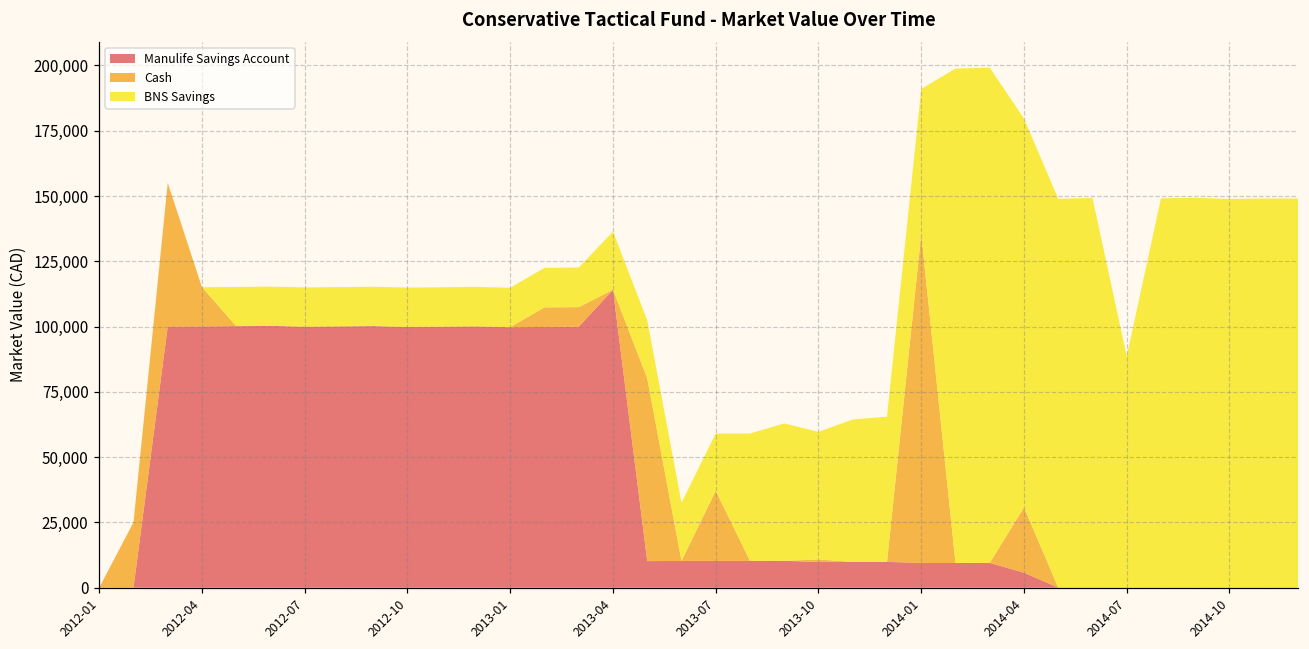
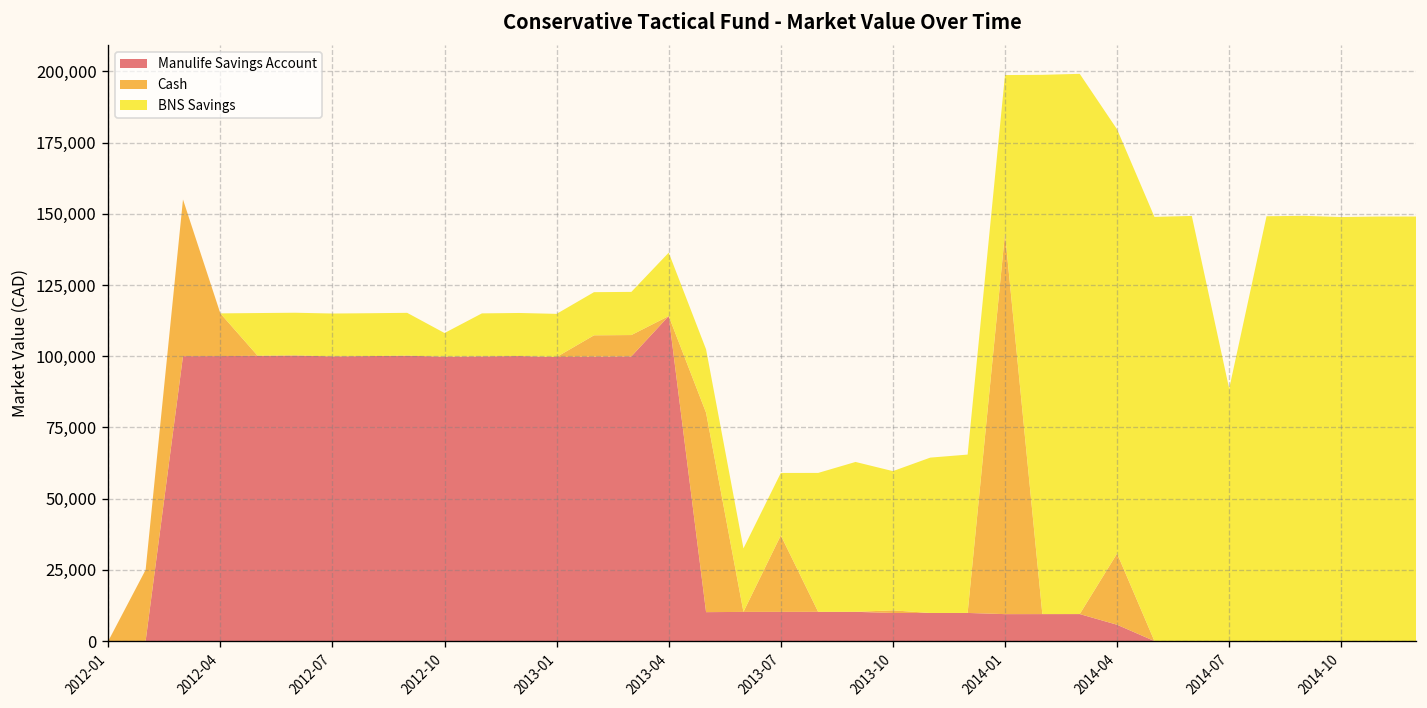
  {
    "Manulife Savings Account": {
      "2012-04": "100,000",
      "2013-07": "10,000",
      "2014-01": "9,000",
      "2014-04": "6,000"
    },
    "Cash": {
      "2013-07": "27,000",
-     "2014-01": "126,000",
+     "2014-01": "134,000",
      "2014-04": "25,000"
    },
    "BNS Savings": {
      "2012-07": "15,000",
-     "2012-10": "15,000",
+     "2012-10": "8,000",
      "2013-01": "15,000",
      "2013-04": "22,000",
      "2013-07": "22,000",
      "2013-10": "49,000",
      "2014-01": "56,000",
      "2014-04": "149,000",
      "2014-07": "89,000",
      "2014-10": "149,000"
    }
  }
